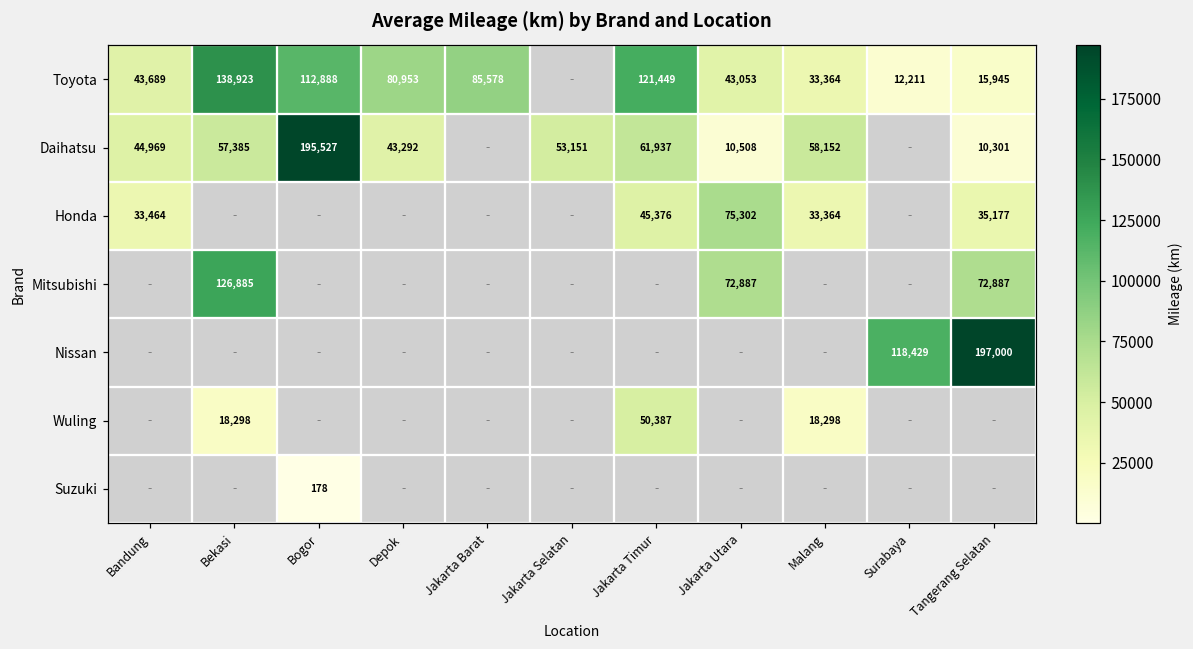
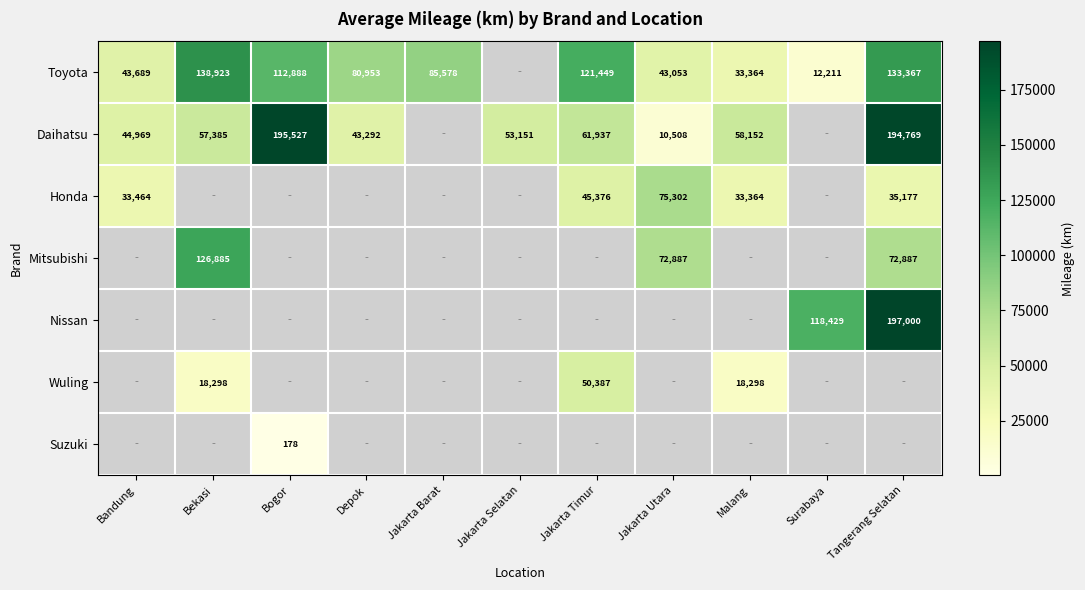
  {
    "Toyota": {
      "Bandung": "43,689",
      "Bekasi": "138,923",
      "Bogor": "112,888",
      "Depok": "80,953",
      "Jakarta Barat": "85,578",
      "Jakarta Timur": "121,449",
      "Jakarta Utara": "43,053",
      "Malang": "33,364",
      "Surabaya": "12,211",
-     "Tangerang Selatan": "15,945"
+     "Tangerang Selatan": "133,367"
    },
    "Daihatsu": {
      "Bandung": "44,969",
      "Bekasi": "57,385",
      "Bogor": "195,527",
      "Depok": "43,292",
      "Jakarta Selatan": "53,151",
      "Jakarta Timur": "61,937",
      "Jakarta Utara": "10,508",
      "Malang": "58,152",
-     "Tangerang Selatan": "10,301"
+     "Tangerang Selatan": "194,769"
    },
    "Honda": {
      "Bandung": "33,464",
      "Jakarta Timur": "45,376",
      "Jakarta Utara": "75,302",
      "Malang": "33,364",
      "Tangerang Selatan": "35,177"
    },
    "Mitsubishi": {
      "Bekasi": "126,885",
      "Jakarta Utara": "72,887",
      "Tangerang Selatan": "72,887"
    },
    "Nissan": {
      "Surabaya": "118,429",
      "Tangerang Selatan": "197,000"
    },
    "Wuling": {
      "Bekasi": "18,298",
      "Jakarta Timur": "50,387",
      "Malang": "18,298"
    },
    "Suzuki": {
      "Bogor": "178"
    }
  }
